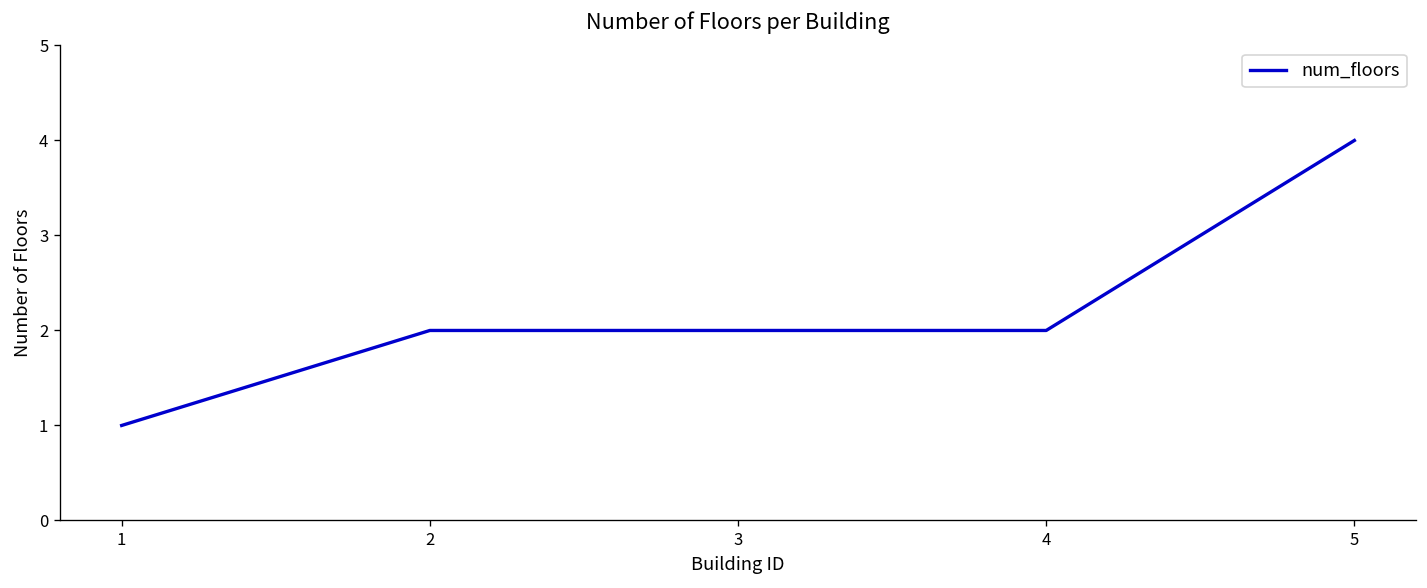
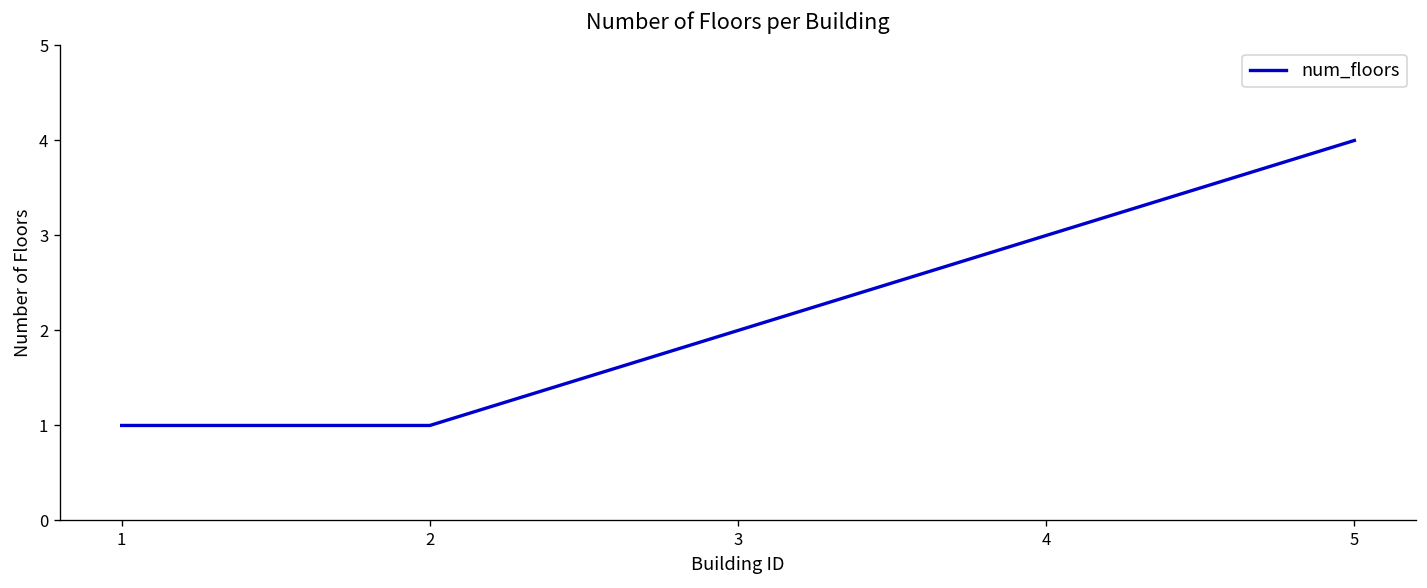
  {
    "1": 1,
-   "2": 2,
+   "2": 1,
    "3": 2,
-   "4": 2,
+   "4": 3,
    "5": 4
  }
